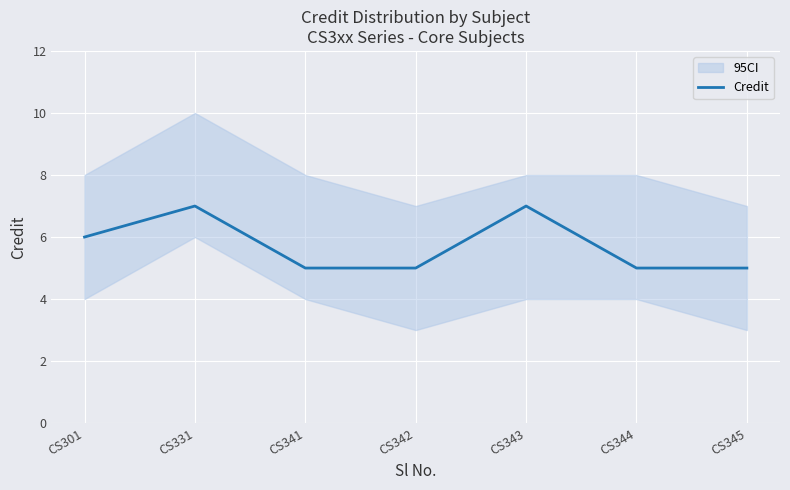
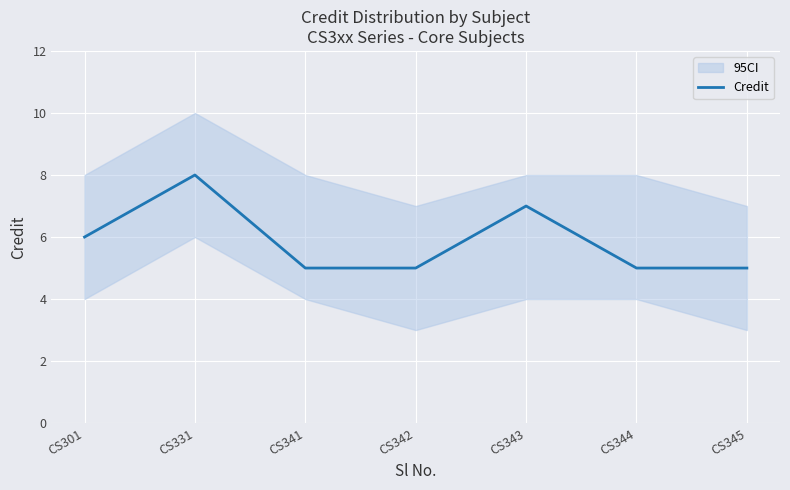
  {
    "Credit": {
      "CS301": 6,
-     "CS331": 7,
+     "CS331": 8,
      "CS341": 5,
      "CS342": 5,
      "CS343": 7,
      "CS344": 5,
      "CS345": 5
    }
  }
